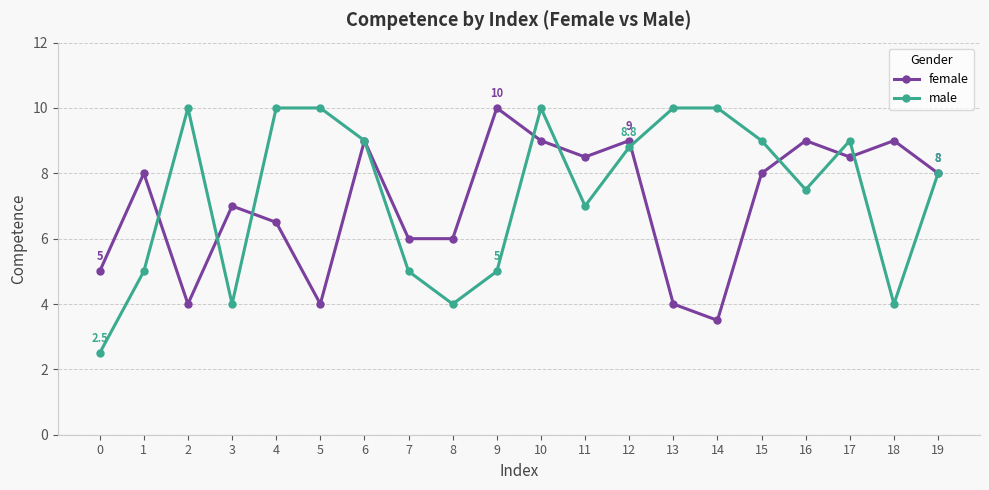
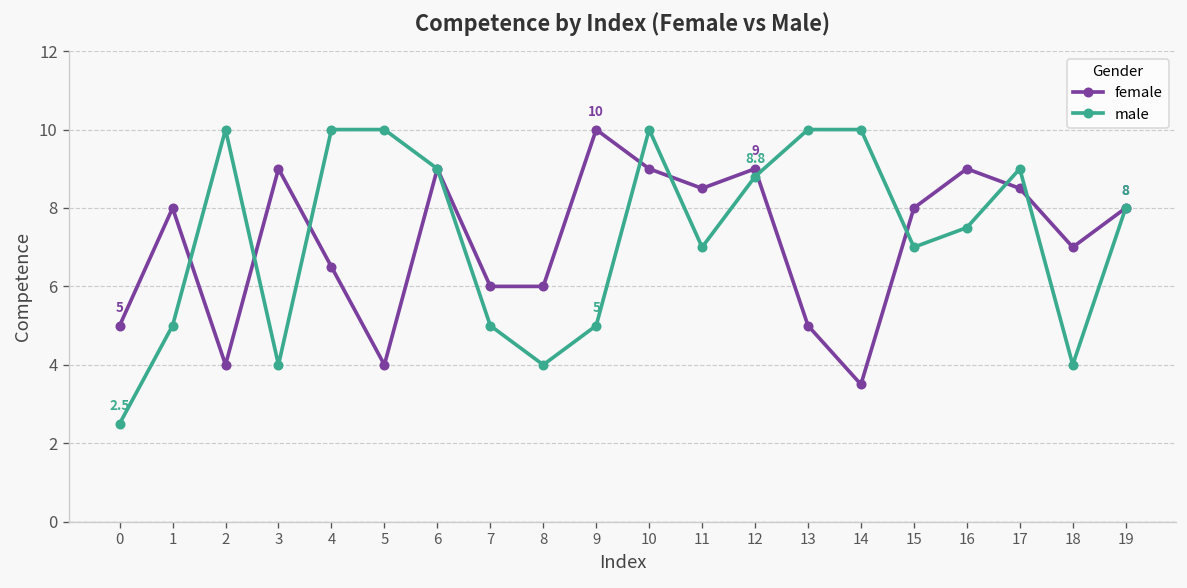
  {
    "female": {
      "1": 8,
      "2": 4,
-     "3": 7,
+     "3": 9,
      "4": 6.5,
      "5": 4,
      "7": 6,
      "8": 6,
      "10": 9,
      "11": 8.5,
-     "13": 4,
+     "13": 5,
      "14": 3.5,
      "15": 8,
      "16": 9,
      "17": 8.5,
-     "18": 9
+     "18": 7
    },
    "male": {
      "1": 5,
      "2": 10,
      "3": 4,
      "4": 10,
      "5": 10,
      "7": 5,
      "8": 4,
      "10": 10,
      "11": 7,
      "13": 10,
      "14": 10,
-     "15": 9,
+     "15": 7,
      "16": 7.5,
      "17": 9,
      "18": 4
    }
  }
